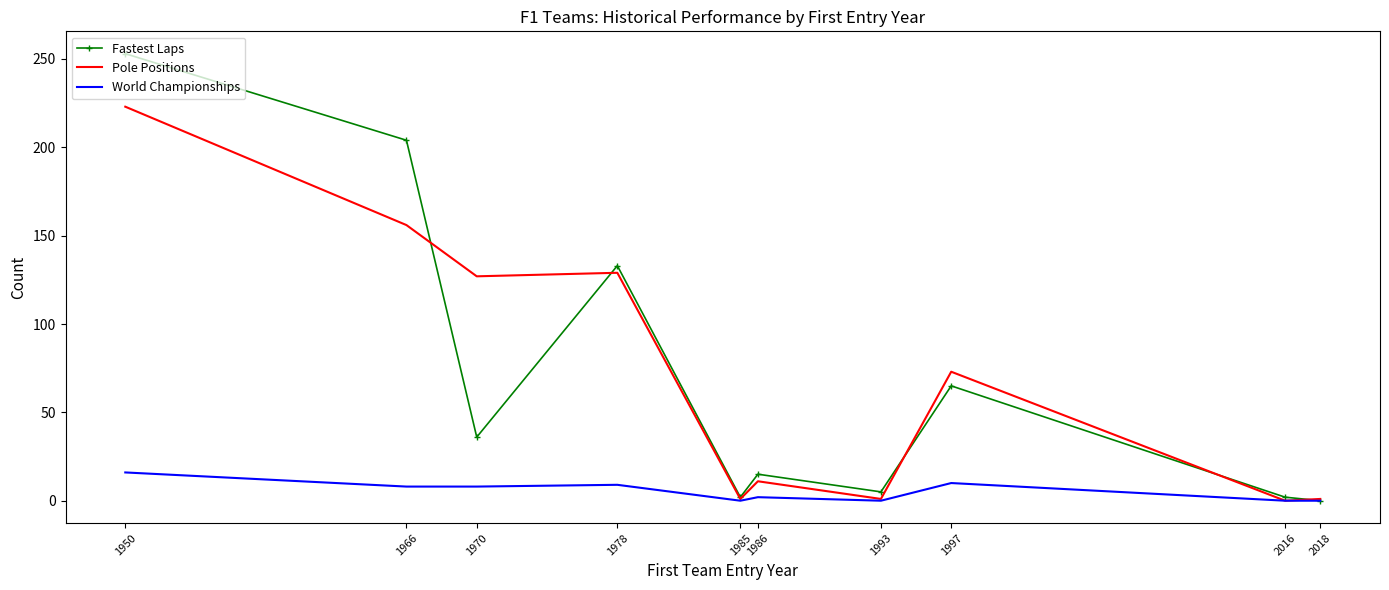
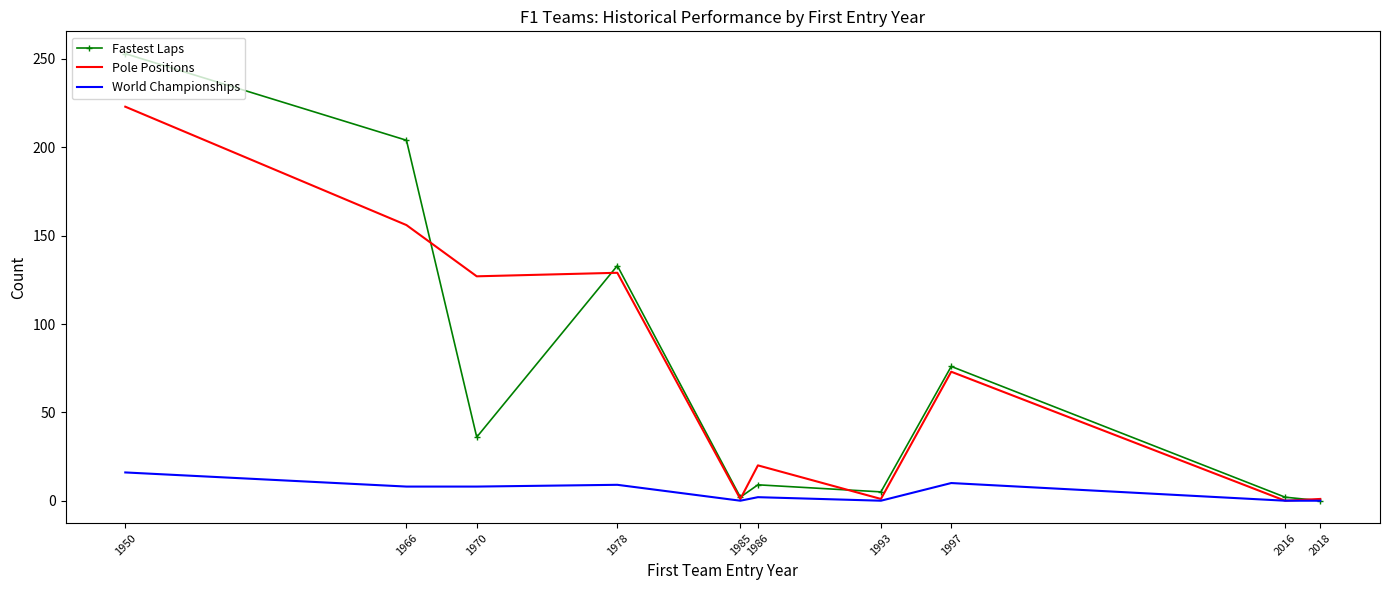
  {
    "Fastest Laps": {
      "1966": 204,
      "1970": 36,
      "1978": 133,
-     "1986": 15,
+     "1986": 9,
      "1993": 5,
-     "1997": 65,
+     "1997": 76,
      "2016": 2
    },
    "Pole Positions": {
      "1950": 223,
      "1966": 156,
      "1970": 127,
      "1978": 129,
-     "1986": 11,
+     "1986": 20,
      "1997": 73
    },
    "World Championships": {
      "1950": 16,
      "1966": 8,
      "1970": 8,
      "1978": 9,
      "1986": 2,
      "1997": 10
    }
  }
